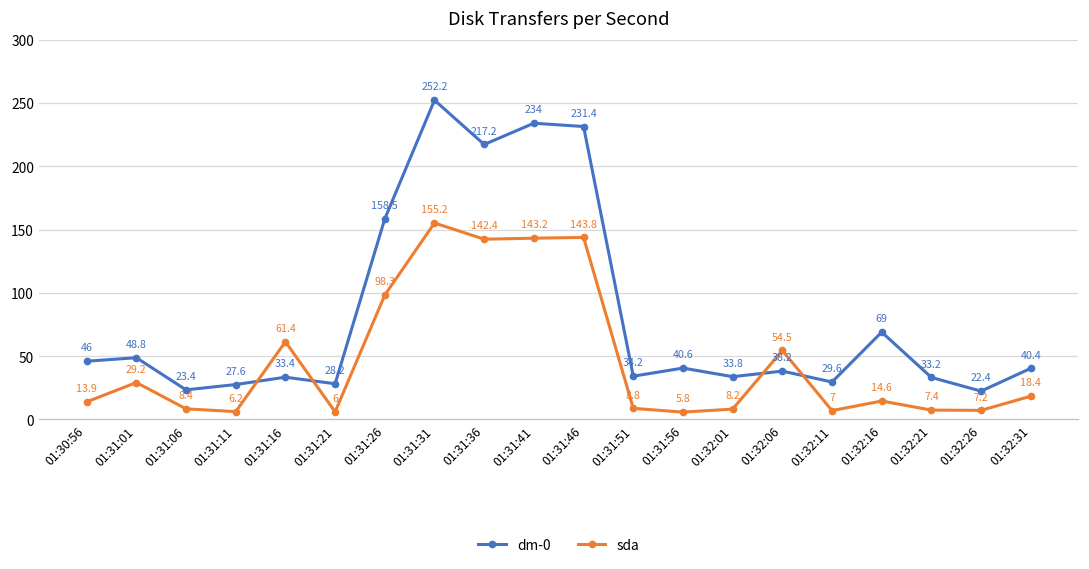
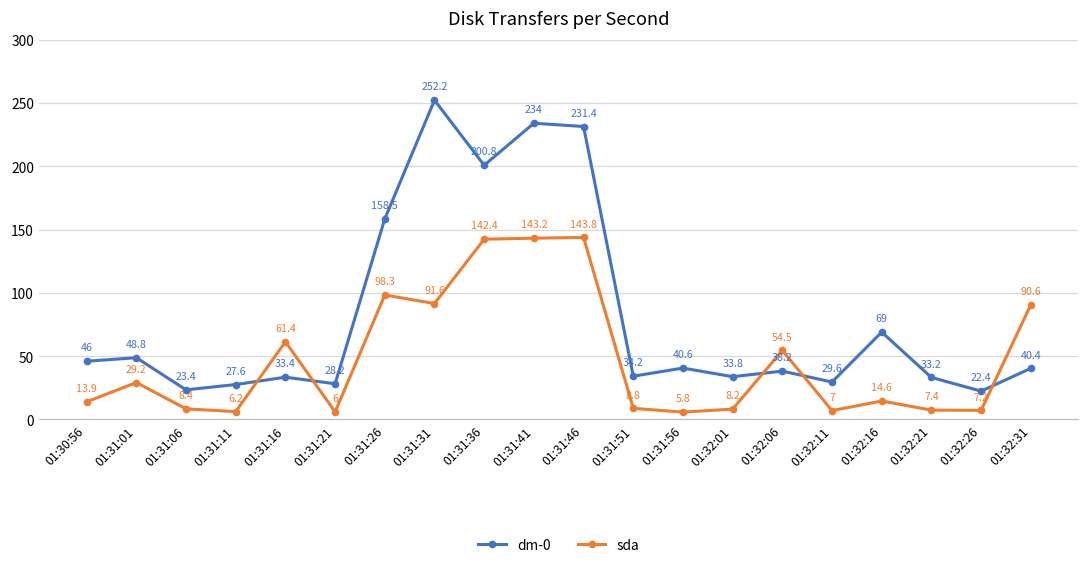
  {
    "dm-0": {
      "01:30:56": 46,
      "01:31:01": 48.8,
      "01:31:06": 23.4,
      "01:31:11": 27.6,
      "01:31:16": 33.4,
      "01:31:21": 28.2,
      "01:31:26": 158.5,
      "01:31:31": 252.2,
-     "01:31:36": 217.2,
+     "01:31:36": 200.8,
      "01:31:41": 234,
      "01:31:46": 231.4,
      "01:31:51": 34.2,
      "01:31:56": 40.6,
      "01:32:01": 33.8,
      "01:32:11": 29.6,
      "01:32:16": 69,
      "01:32:21": 33.2,
      "01:32:26": 22.4,
      "01:32:31": 40.4
    },
    "sda": {
      "01:30:56": 13.9,
      "01:31:01": 29.2,
      "01:31:11": 6.2,
      "01:31:16": 61.4,
      "01:31:21": 6,
      "01:31:26": 98.3,
-     "01:31:31": 155.2,
+     "01:31:31": 91.6,
      "01:31:36": 142.4,
      "01:31:41": 143.2,
      "01:31:46": 143.8,
      "01:31:51": 8.8,
      "01:31:56": 5.8,
      "01:32:01": 8.2,
      "01:32:06": 54.5,
      "01:32:11": 7,
      "01:32:16": 14.6,
      "01:32:21": 7.4,
-     "01:32:31": 18.4
+     "01:32:31": 90.6
    }
  }
